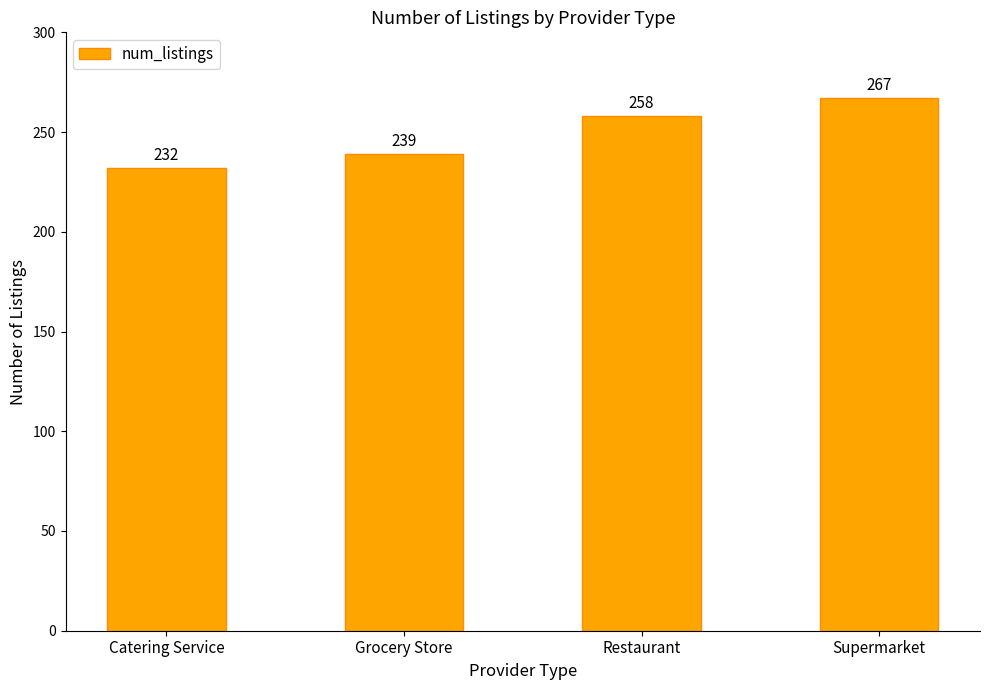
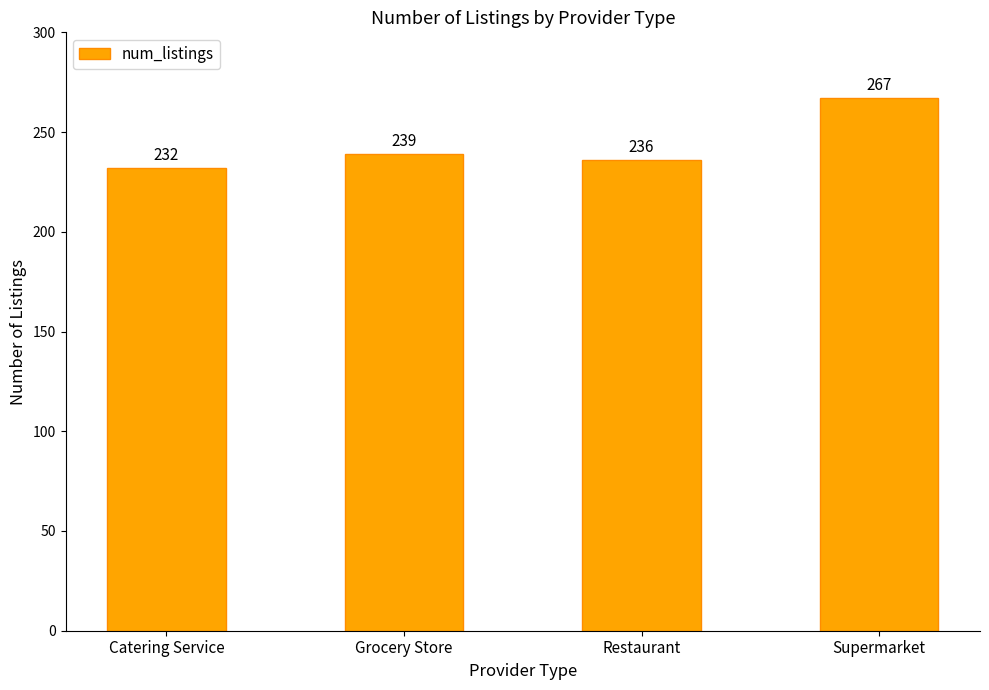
  {
    "Catering Service": 232,
    "Grocery Store": 239,
-   "Restaurant": 258,
+   "Restaurant": 236,
    "Supermarket": 267
  }
